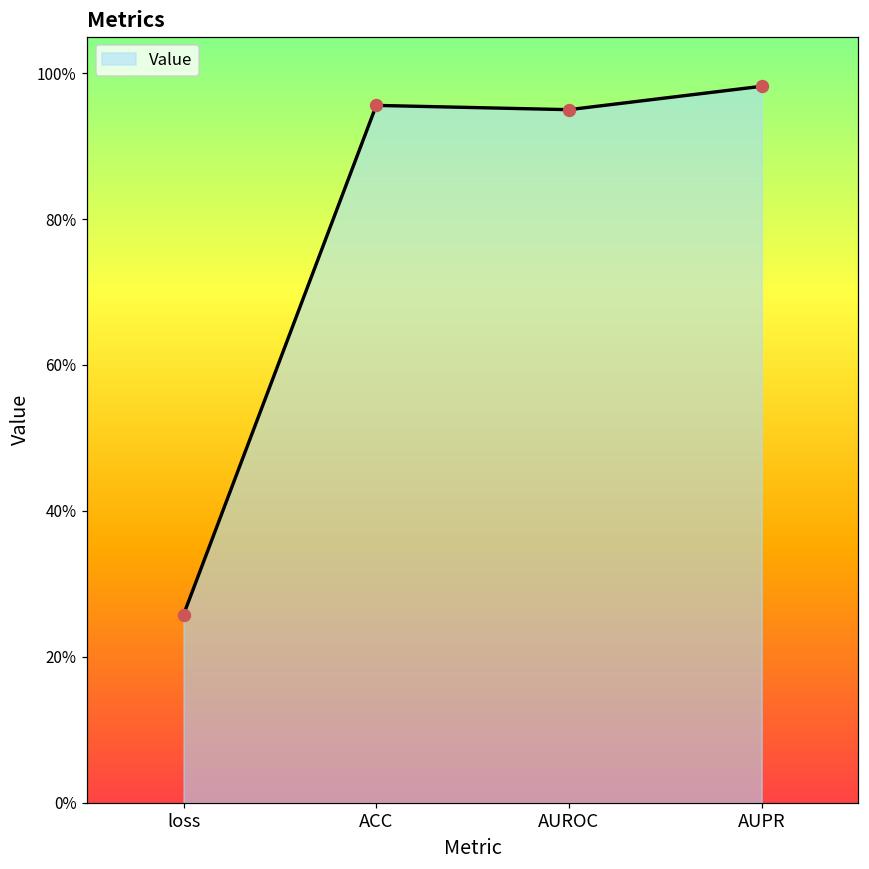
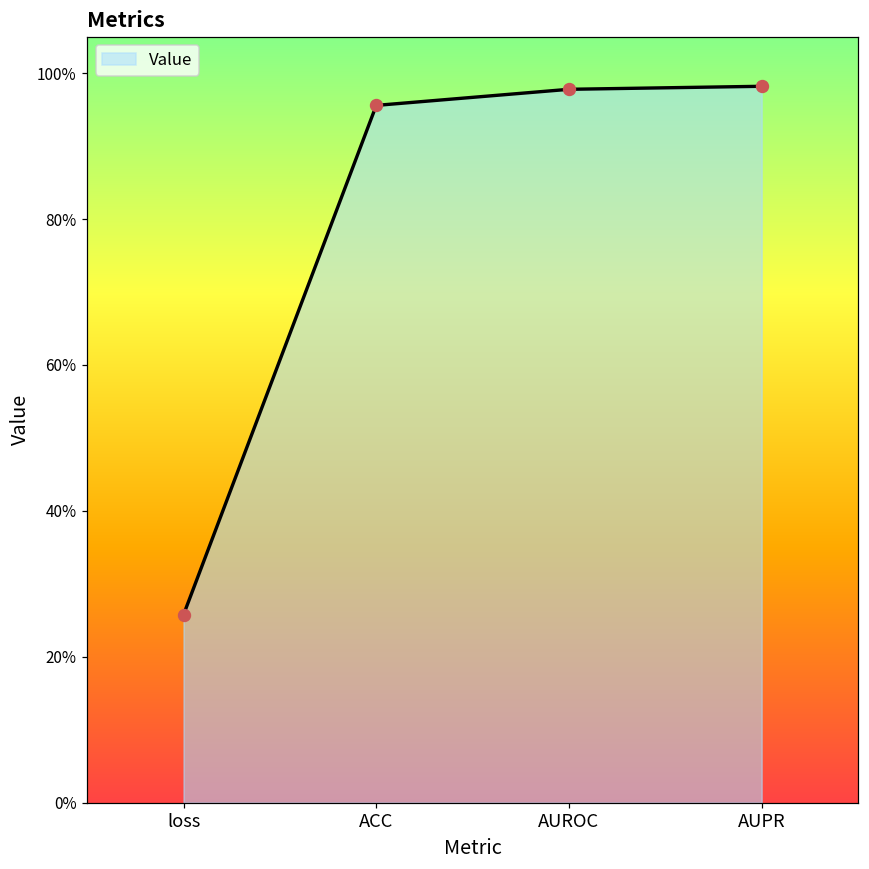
  {
    "loss": "26%",
    "ACC": "96%",
-   "AUROC": "95%",
+   "AUROC": "98%",
    "AUPR": "98%"
  }
